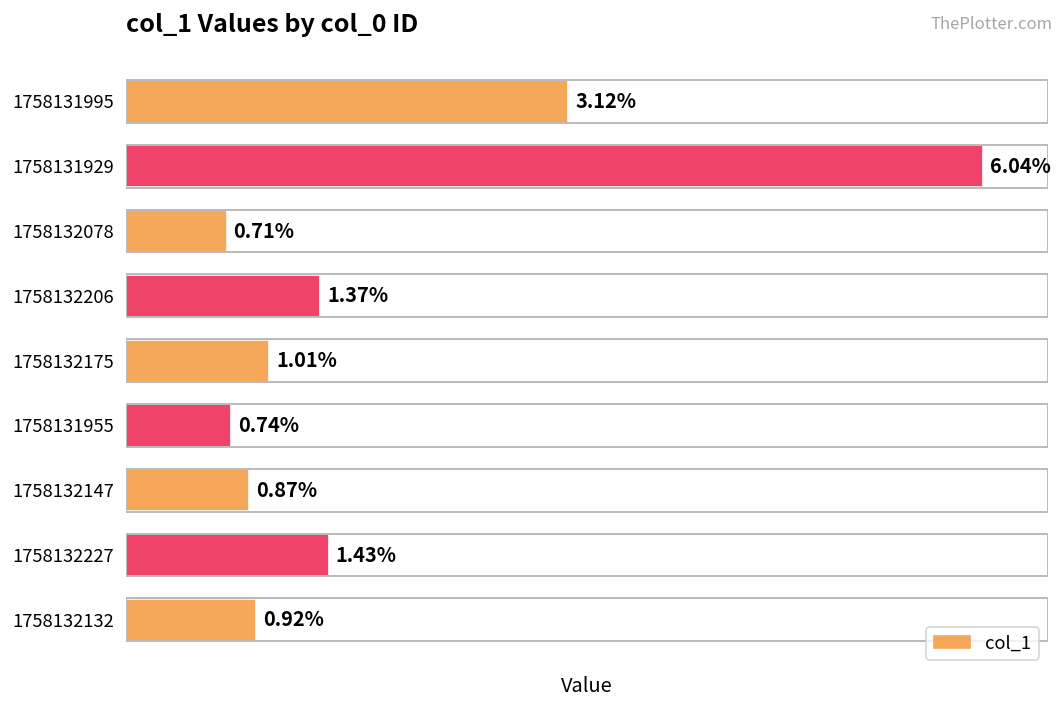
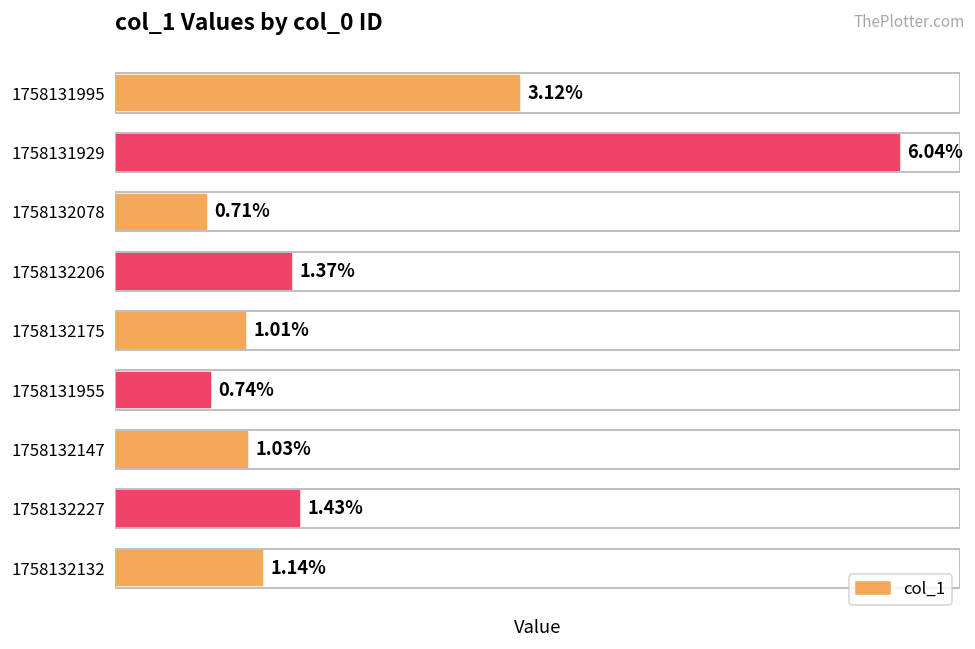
  {
    "1758131995": "3.12%",
    "1758131929": "6.04%",
    "1758132078": "0.71%",
    "1758132206": "1.37%",
    "1758132175": "1.01%",
    "1758131955": "0.74%",
-   "1758132147": "0.87%",
+   "1758132147": "1.03%",
    "1758132227": "1.43%",
-   "1758132132": "0.92%"
+   "1758132132": "1.14%"
  }
